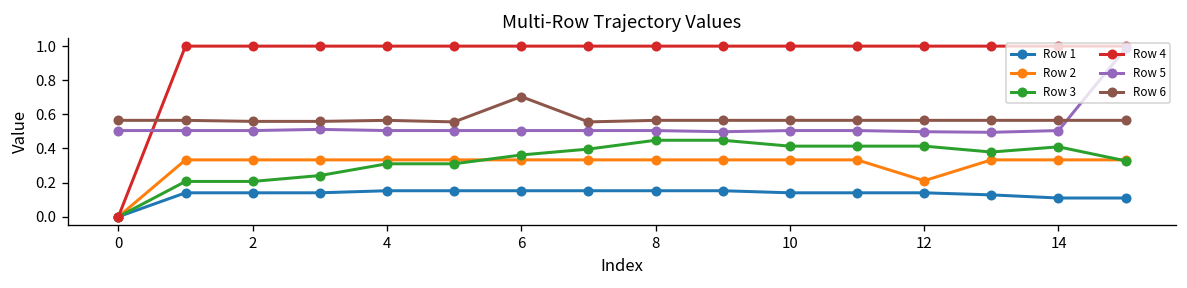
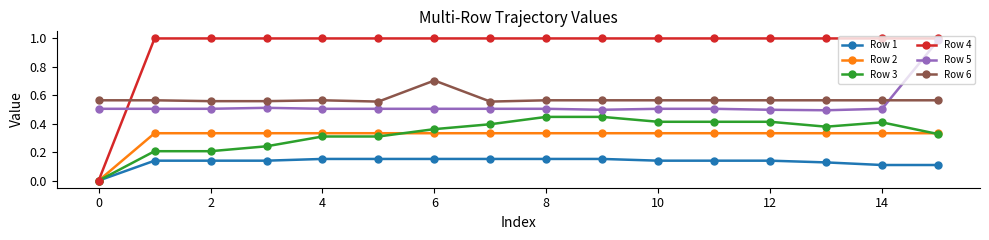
  {
    "Row 1": {
      "2": 0.14,
      "4": 0.15,
      "6": 0.15,
      "8": 0.15,
      "10": 0.14,
      "12": 0.14,
      "14": 0.11
    },
    "Row 2": {
      "2": 0.33,
      "4": 0.33,
      "6": 0.33,
      "8": 0.33,
      "10": 0.33,
-     "12": 0.21,
+     "12": 0.33,
      "14": 0.33
    },
    "Row 3": {
      "2": 0.21,
      "4": 0.31,
      "6": 0.36,
      "8": 0.45,
      "10": 0.41,
      "12": 0.41,
      "14": 0.41
    },
    "Row 4": {
      "2": 1.00,
      "4": 1.00,
      "6": 1.00,
      "8": 1.00,
      "10": 1.00,
      "12": 1.00
    },
    "Row 5": {
      "0": 0.51,
      "2": 0.51,
      "4": 0.51,
      "6": 0.51,
      "8": 0.51,
      "10": 0.51,
      "12": 0.50,
      "14": 0.51
    },
    "Row 6": {
      "0": 0.56,
      "2": 0.56,
      "4": 0.56,
      "6": 0.70,
      "8": 0.56,
      "10": 0.56,
      "12": 0.56,
      "14": 0.56
    }
  }
